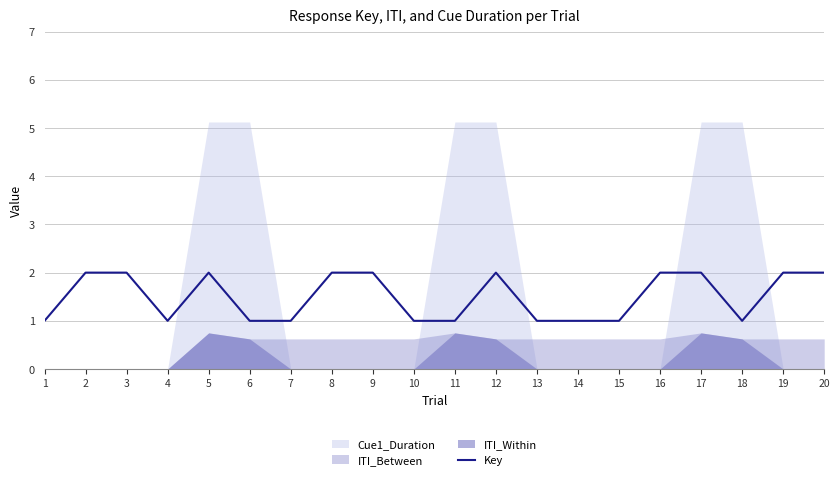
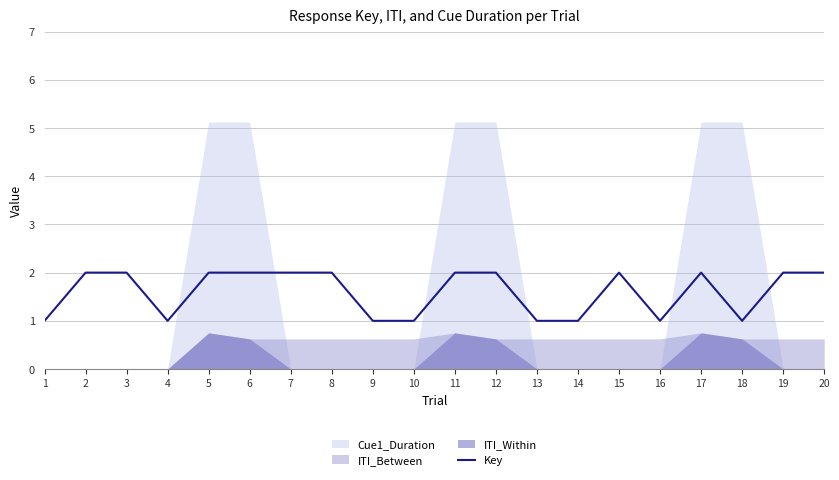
  {
    "Key": {
      "1": 1,
      "2": 2,
      "3": 2,
      "4": 1,
      "5": 2,
-     "6": 1,
-     "7": 1,
+     "6": 2,
+     "7": 2,
      "8": 2,
-     "9": 2,
+     "9": 1,
      "10": 1,
-     "11": 1,
+     "11": 2,
      "12": 2,
      "13": 1,
      "14": 1,
-     "15": 1,
-     "16": 2,
+     "15": 2,
+     "16": 1,
      "17": 2,
      "18": 1,
      "19": 2,
      "20": 2
    }
  }
